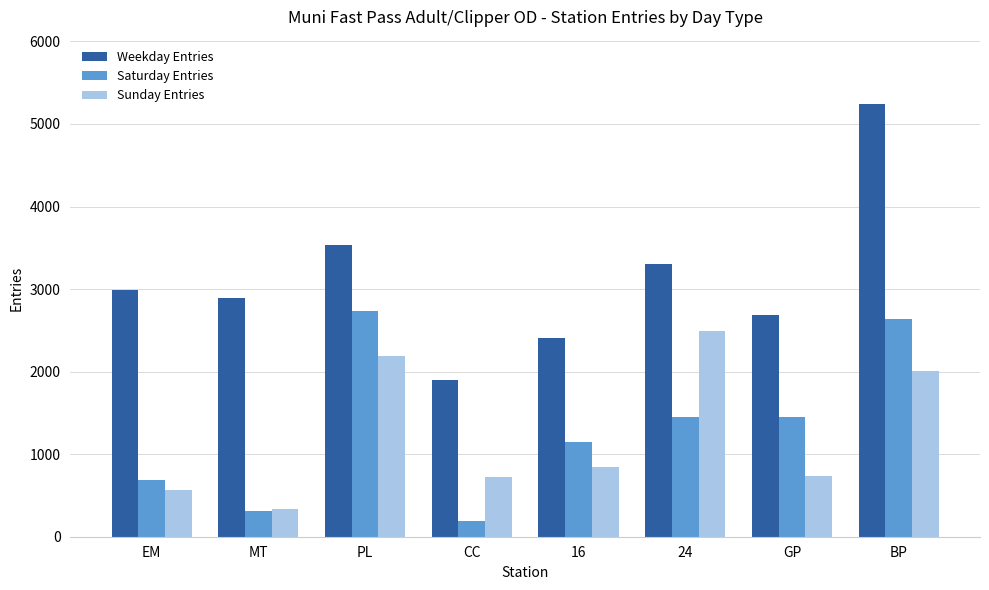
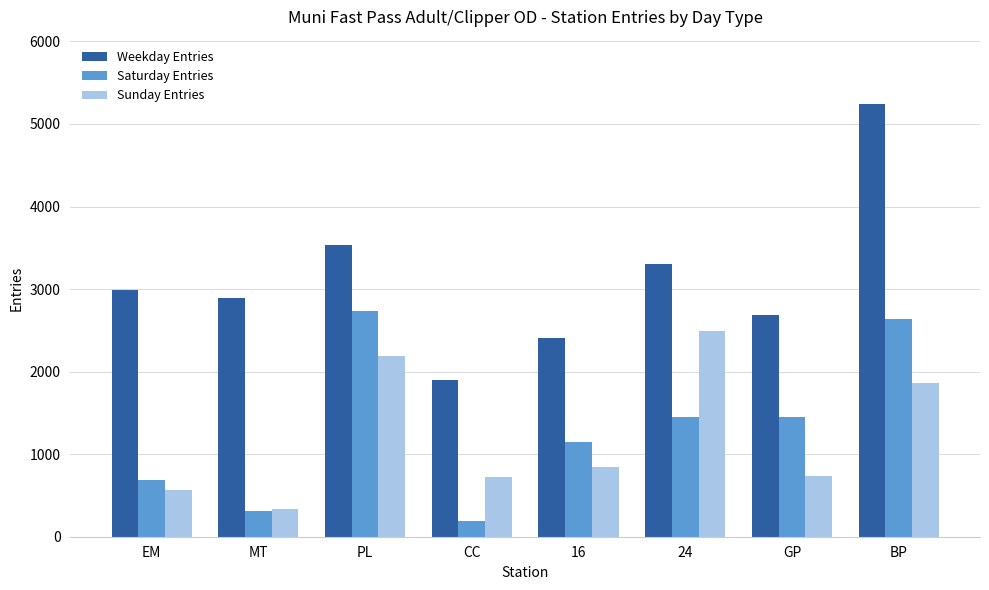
  {
    "Weekday Entries": {
      "EM": 3000,
      "MT": 2900,
      "PL": 3500,
      "CC": 1900,
      "16": 2400,
      "24": 3300,
      "GP": 2700,
      "BP": 5200
    },
    "Saturday Entries": {
      "EM": 700,
      "MT": 300,
      "PL": 2700,
      "CC": 200,
      "16": 1200,
      "24": 1400,
      "GP": 1400,
      "BP": 2600
    },
    "Sunday Entries": {
      "EM": 600,
      "MT": 300,
      "PL": 2200,
      "CC": 700,
      "16": 800,
      "24": 2500,
      "GP": 700,
-     "BP": 2000
+     "BP": 1900
    }
  }
